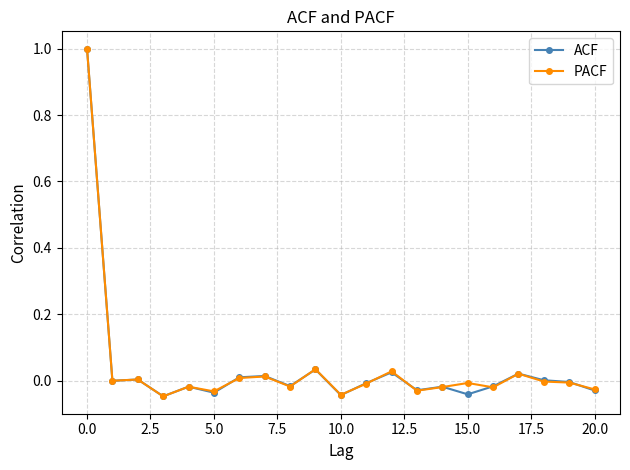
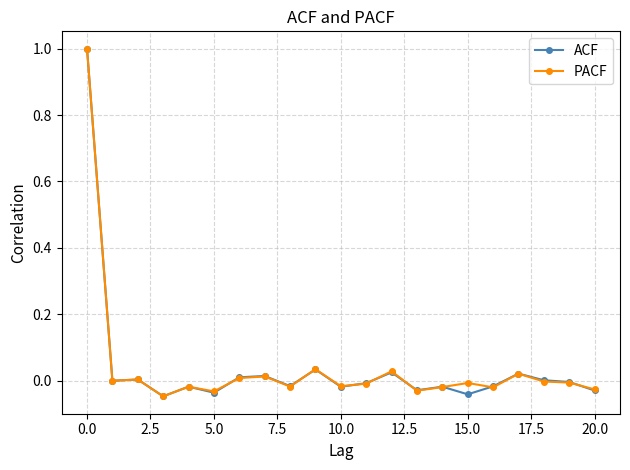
  {
    "ACF": {
-     "10.0": -0.04,
+     "10.0": -0.02,
      "15.0": -0.04
    },
    "PACF": {
-     "10.0": -0.04,
+     "10.0": -0.02,
      "15.0": -0.01
    }
  }
